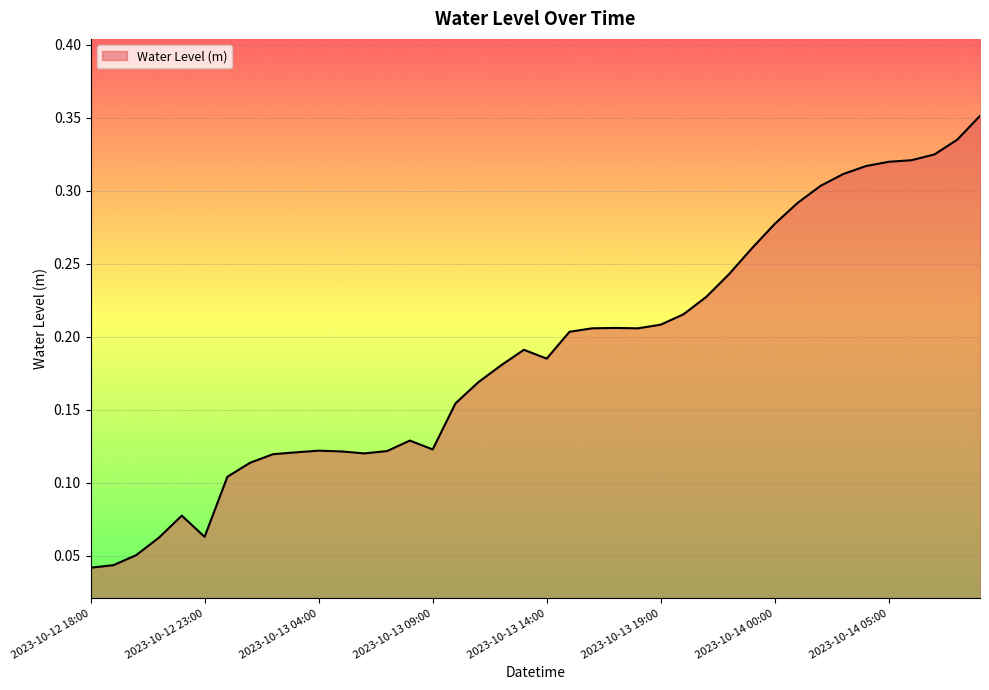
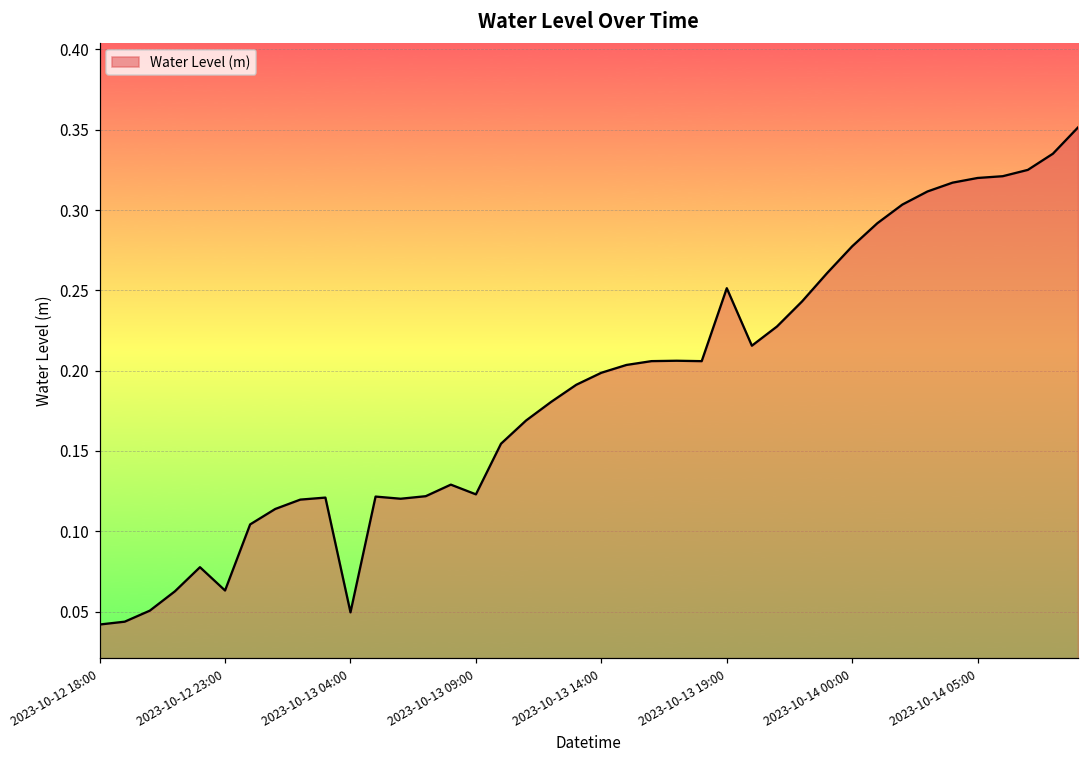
  {
    "2023-10-12 18:00": 0.042,
    "2023-10-12 23:00": 0.063,
-   "2023-10-13 04:00": 0.122,
+   "2023-10-13 04:00": 0.050,
    "2023-10-13 09:00": 0.123,
-   "2023-10-13 14:00": 0.185,
-   "2023-10-13 19:00": 0.208,
+   "2023-10-13 14:00": 0.199,
+   "2023-10-13 19:00": 0.251,
    "2023-10-14 00:00": 0.277,
    "2023-10-14 05:00": 0.320
  }
